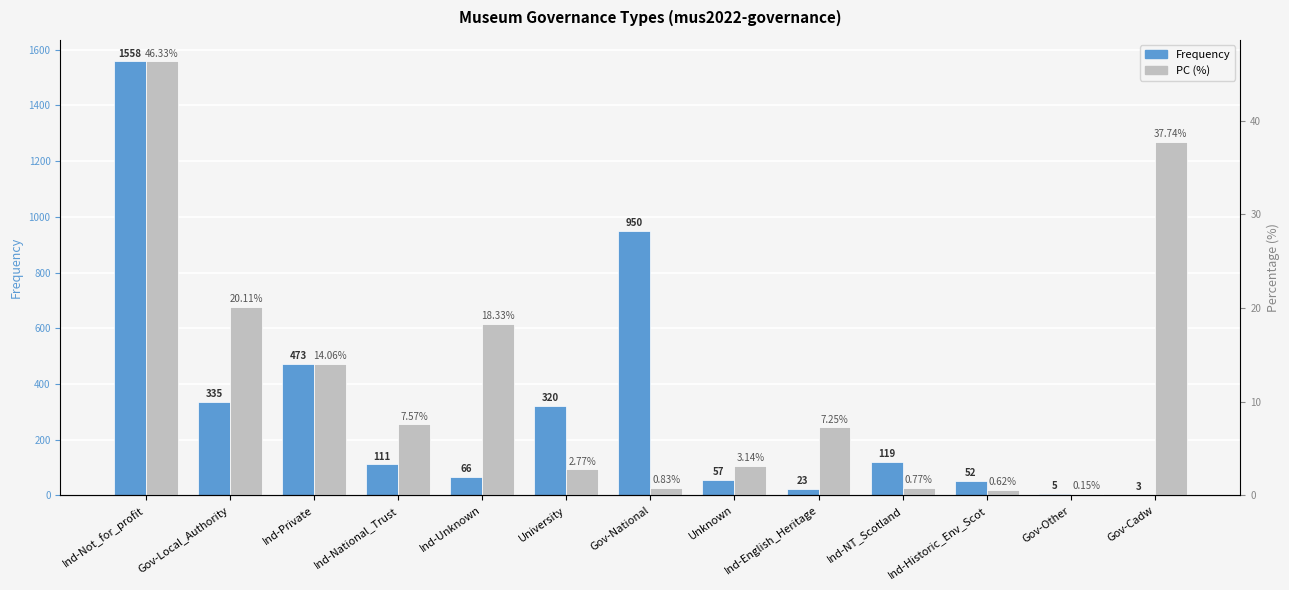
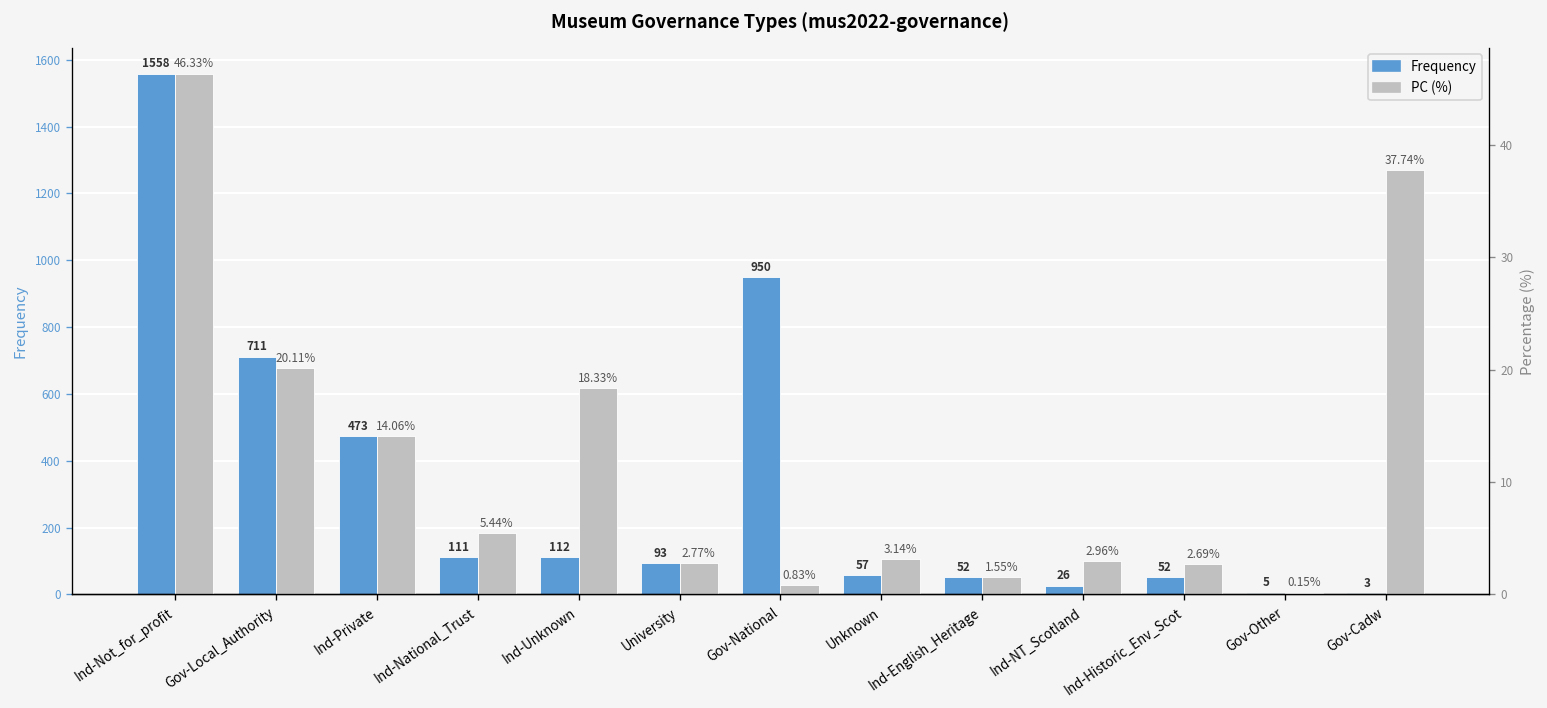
  {
    "Frequency": {
      "Ind-Not_for_profit": "1558",
-     "Gov-Local_Authority": "335",
+     "Gov-Local_Authority": "711",
      "Ind-Private": "473",
      "Ind-National_Trust": "111",
-     "Ind-Unknown": "66",
-     "University": "320",
+     "Ind-Unknown": "112",
+     "University": "93",
      "Gov-National": "950",
      "Unknown": "57",
-     "Ind-English_Heritage": "23",
-     "Ind-NT_Scotland": "119",
+     "Ind-English_Heritage": "52",
+     "Ind-NT_Scotland": "26",
      "Ind-Historic_Env_Scot": "52",
      "Gov-Other": "5",
      "Gov-Cadw": "3"
    },
    "PC (%)": {
      "Ind-Not_for_profit": "46.33%",
      "Gov-Local_Authority": "20.11%",
      "Ind-Private": "14.06%",
-     "Ind-National_Trust": "7.57%",
+     "Ind-National_Trust": "5.44%",
      "Ind-Unknown": "18.33%",
      "University": "2.77%",
      "Gov-National": "0.83%",
      "Unknown": "3.14%",
-     "Ind-English_Heritage": "7.25%",
-     "Ind-NT_Scotland": "0.77%",
-     "Ind-Historic_Env_Scot": "0.62%",
+     "Ind-English_Heritage": "1.55%",
+     "Ind-NT_Scotland": "2.96%",
+     "Ind-Historic_Env_Scot": "2.69%",
      "Gov-Other": "0.15%",
      "Gov-Cadw": "37.74%"
    }
  }
